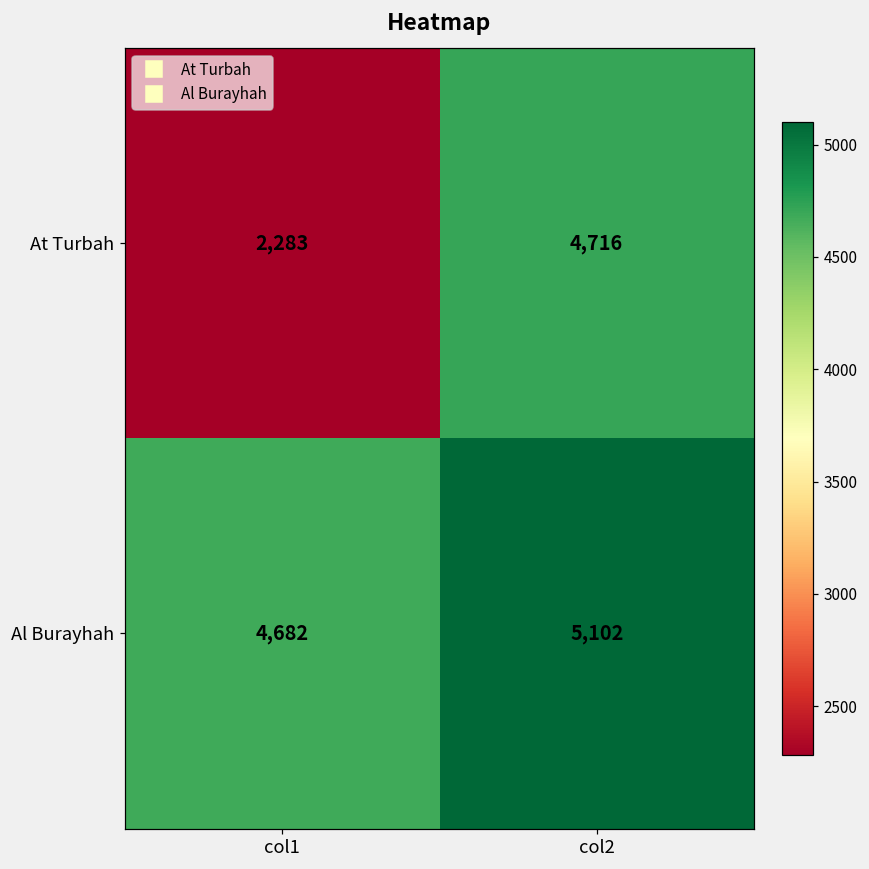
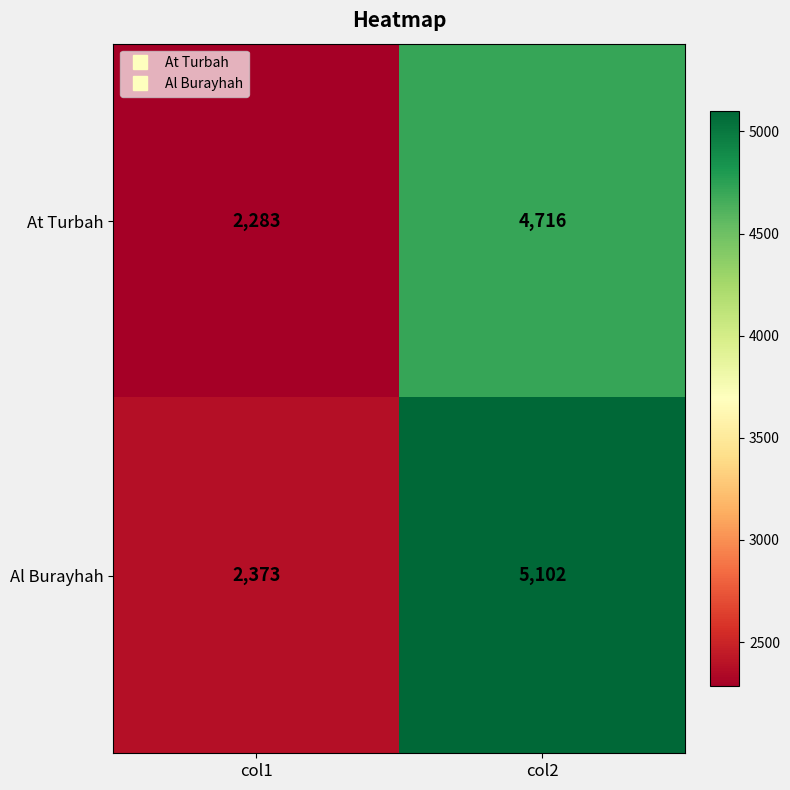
  {
    "At Turbah": {
      "col1": "2,283",
      "col2": "4,716"
    },
    "Al Burayhah": {
-     "col1": "4,682",
+     "col1": "2,373",
      "col2": "5,102"
    }
  }
